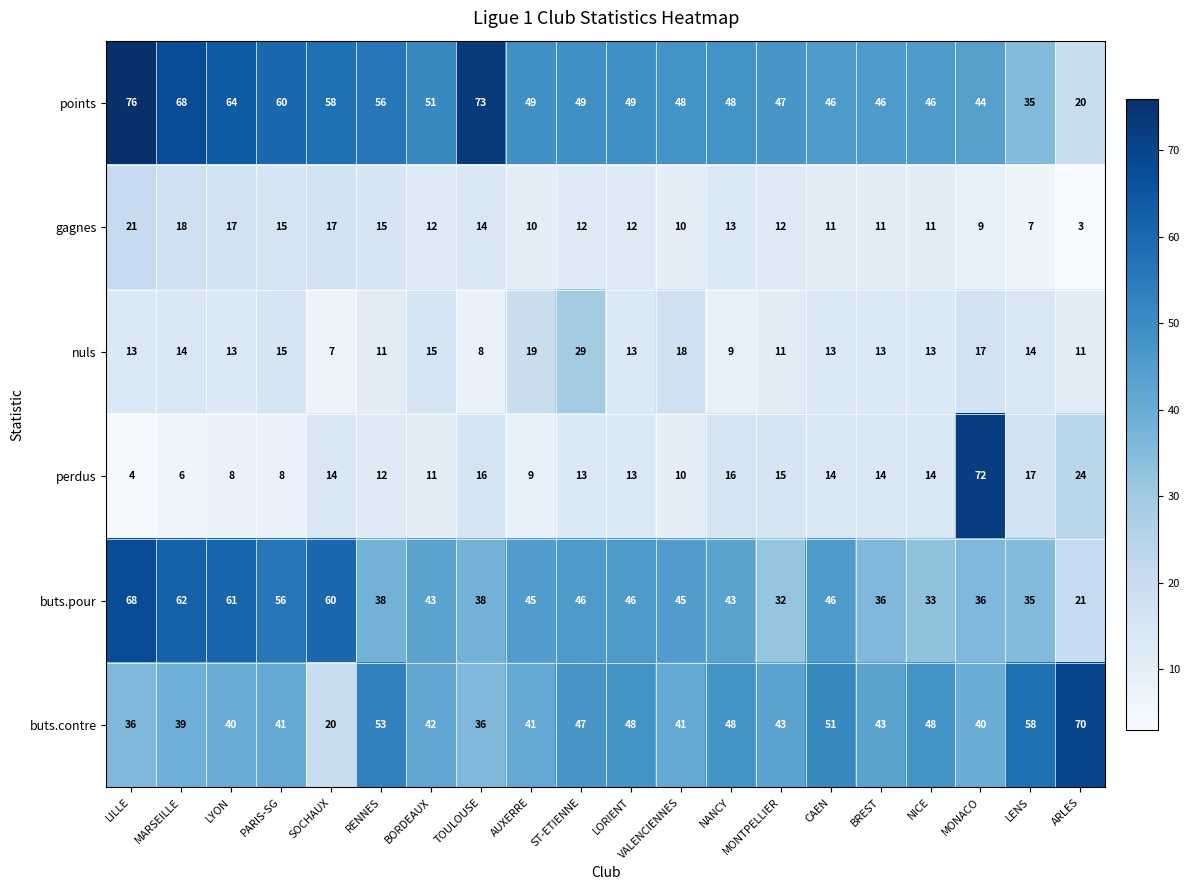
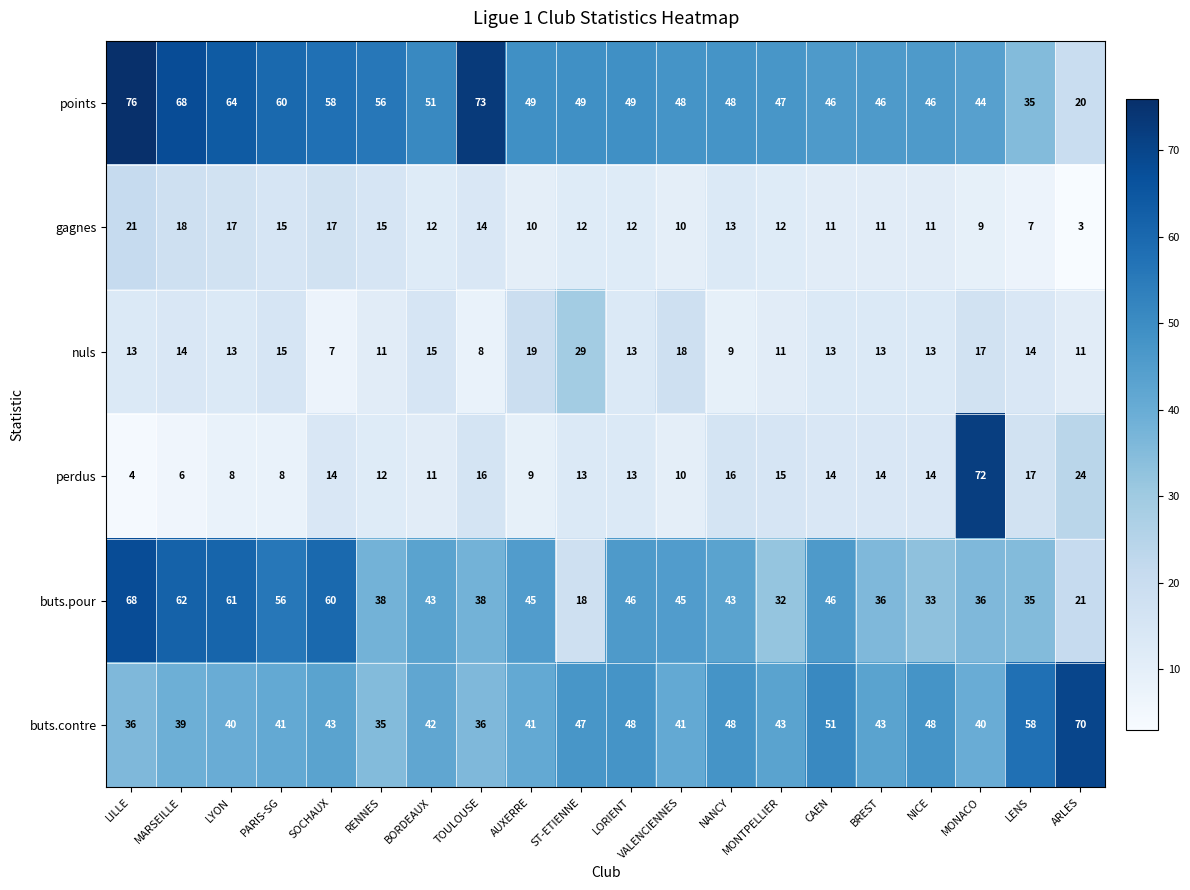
  {
    "points": {
      "LILLE": 76,
      "MARSEILLE": 68,
      "LYON": 64,
      "PARIS-SG": 60,
      "SOCHAUX": 58,
      "RENNES": 56,
      "BORDEAUX": 51,
      "TOULOUSE": 73,
      "AUXERRE": 49,
      "ST-ETIENNE": 49,
      "LORIENT": 49,
      "VALENCIENNES": 48,
      "NANCY": 48,
      "MONTPELLIER": 47,
      "CAEN": 46,
      "BREST": 46,
      "NICE": 46,
      "MONACO": 44,
      "LENS": 35,
      "ARLES": 20
    },
    "gagnes": {
      "LILLE": 21,
      "MARSEILLE": 18,
      "LYON": 17,
      "PARIS-SG": 15,
      "SOCHAUX": 17,
      "RENNES": 15,
      "BORDEAUX": 12,
      "TOULOUSE": 14,
      "AUXERRE": 10,
      "ST-ETIENNE": 12,
      "LORIENT": 12,
      "VALENCIENNES": 10,
      "NANCY": 13,
      "MONTPELLIER": 12,
      "CAEN": 11,
      "BREST": 11,
      "NICE": 11,
      "MONACO": 9,
      "LENS": 7,
      "ARLES": 3
    },
    "nuls": {
      "LILLE": 13,
      "MARSEILLE": 14,
      "LYON": 13,
      "PARIS-SG": 15,
      "SOCHAUX": 7,
      "RENNES": 11,
      "BORDEAUX": 15,
      "TOULOUSE": 8,
      "AUXERRE": 19,
      "ST-ETIENNE": 29,
      "LORIENT": 13,
      "VALENCIENNES": 18,
      "NANCY": 9,
      "MONTPELLIER": 11,
      "CAEN": 13,
      "BREST": 13,
      "NICE": 13,
      "MONACO": 17,
      "LENS": 14,
      "ARLES": 11
    },
    "perdus": {
      "LILLE": 4,
      "MARSEILLE": 6,
      "LYON": 8,
      "PARIS-SG": 8,
      "SOCHAUX": 14,
      "RENNES": 12,
      "BORDEAUX": 11,
      "TOULOUSE": 16,
      "AUXERRE": 9,
      "ST-ETIENNE": 13,
      "LORIENT": 13,
      "VALENCIENNES": 10,
      "NANCY": 16,
      "MONTPELLIER": 15,
      "CAEN": 14,
      "BREST": 14,
      "NICE": 14,
      "MONACO": 72,
      "LENS": 17,
      "ARLES": 24
    },
    "buts.pour": {
      "LILLE": 68,
      "MARSEILLE": 62,
      "LYON": 61,
      "PARIS-SG": 56,
      "SOCHAUX": 60,
      "RENNES": 38,
      "BORDEAUX": 43,
      "TOULOUSE": 38,
      "AUXERRE": 45,
-     "ST-ETIENNE": 46,
+     "ST-ETIENNE": 18,
      "LORIENT": 46,
      "VALENCIENNES": 45,
      "NANCY": 43,
      "MONTPELLIER": 32,
      "CAEN": 46,
      "BREST": 36,
      "NICE": 33,
      "MONACO": 36,
      "LENS": 35,
      "ARLES": 21
    },
    "buts.contre": {
      "LILLE": 36,
      "MARSEILLE": 39,
      "LYON": 40,
      "PARIS-SG": 41,
-     "SOCHAUX": 20,
-     "RENNES": 53,
+     "SOCHAUX": 43,
+     "RENNES": 35,
      "BORDEAUX": 42,
      "TOULOUSE": 36,
      "AUXERRE": 41,
      "ST-ETIENNE": 47,
      "LORIENT": 48,
      "VALENCIENNES": 41,
      "NANCY": 48,
      "MONTPELLIER": 43,
      "CAEN": 51,
      "BREST": 43,
      "NICE": 48,
      "MONACO": 40,
      "LENS": 58,
      "ARLES": 70
    }
  }
